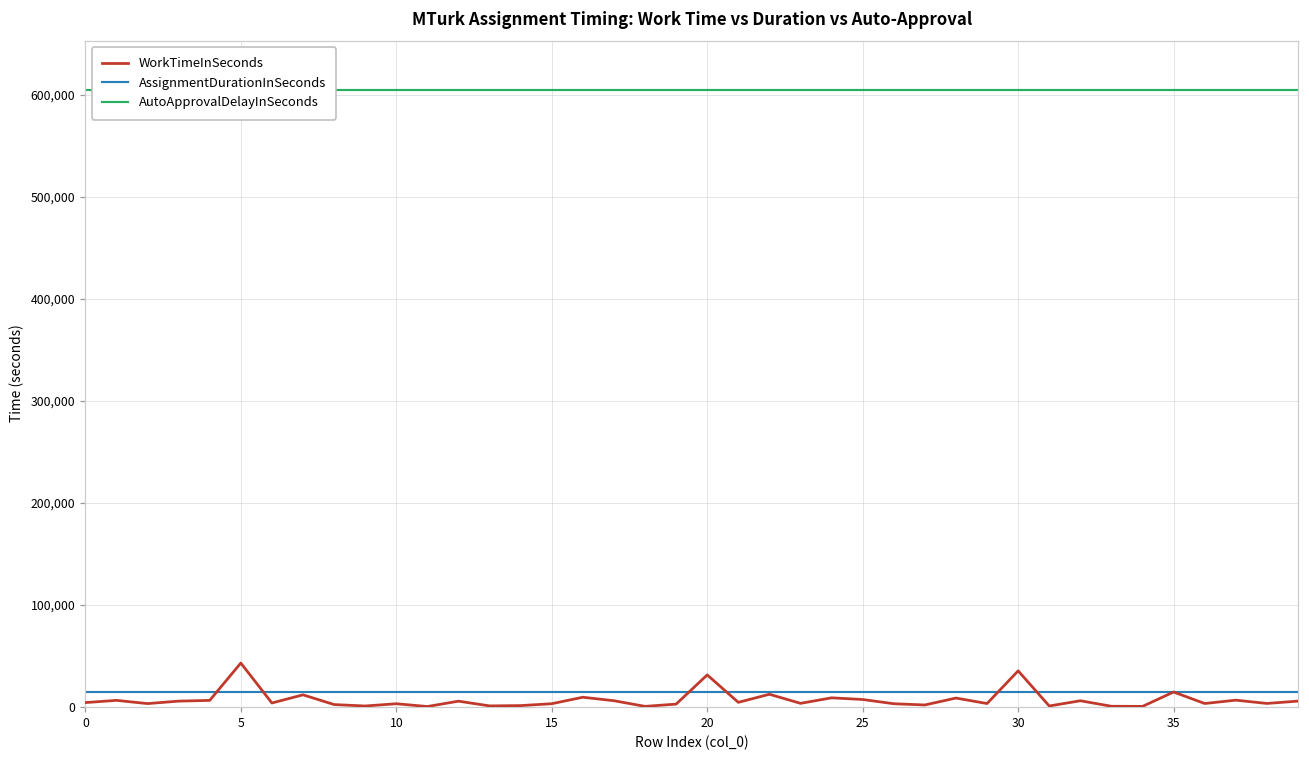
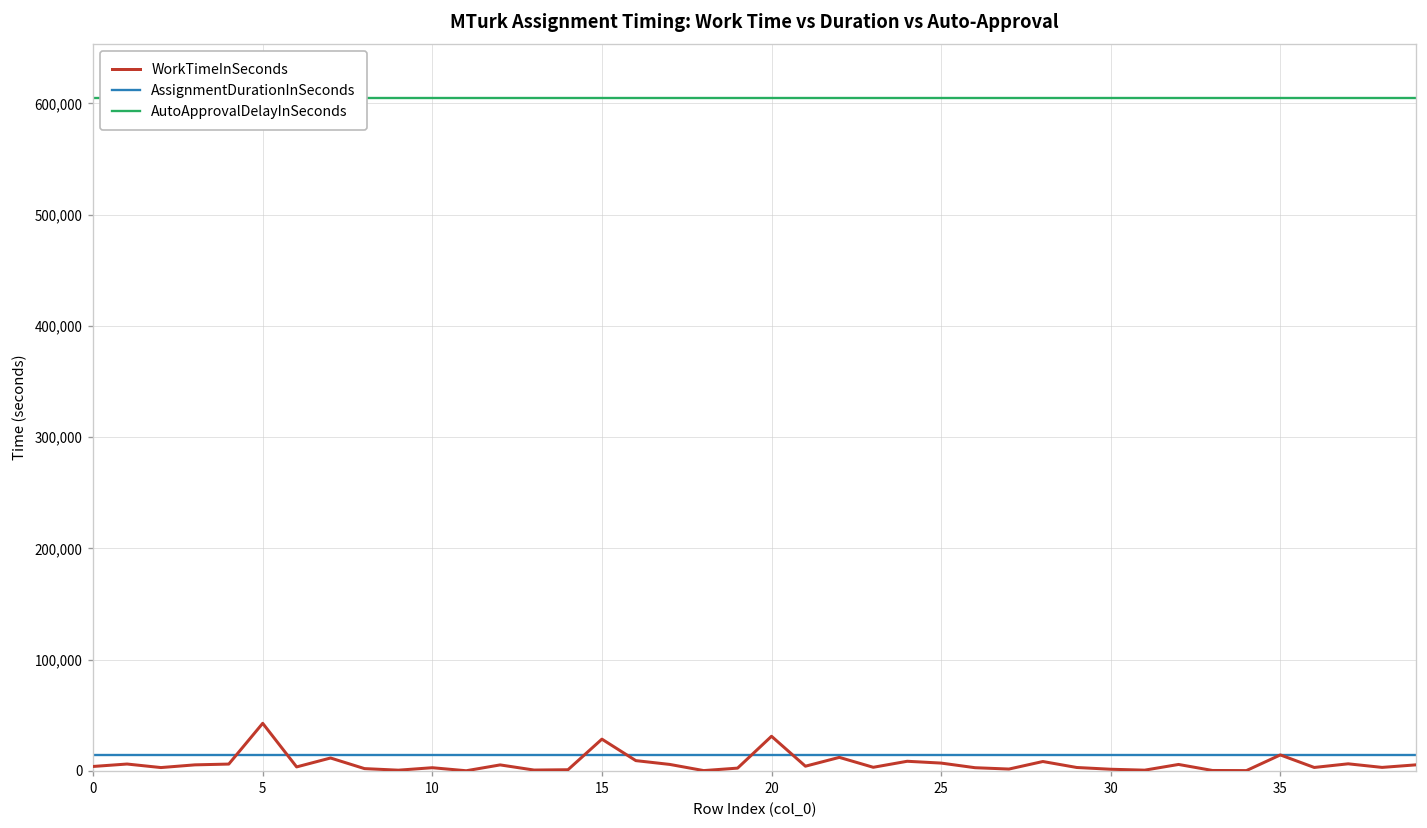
  {
    "WorkTimeInSeconds": {
      "0": "0",
      "5": "40,000",
      "10": "0",
-     "15": "0",
+     "15": "30,000",
      "20": "30,000",
      "25": "10,000",
-     "30": "40,000"
+     "30": "0"
    },
    "AssignmentDurationInSeconds": {
      "0": "10,000",
      "5": "10,000",
      "10": "10,000",
      "15": "10,000",
      "20": "10,000",
      "25": "10,000",
      "30": "10,000"
    },
    "AutoApprovalDelayInSeconds": {
      "0": "600,000",
      "10": "600,000",
      "15": "600,000",
      "20": "600,000",
      "25": "600,000",
      "30": "600,000",
      "35": "600,000"
    }
  }
